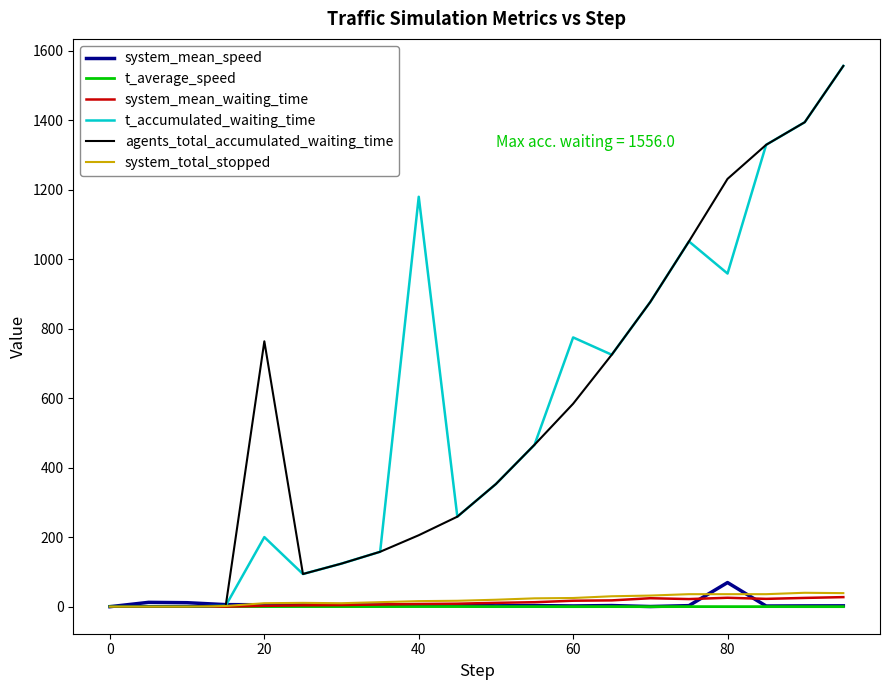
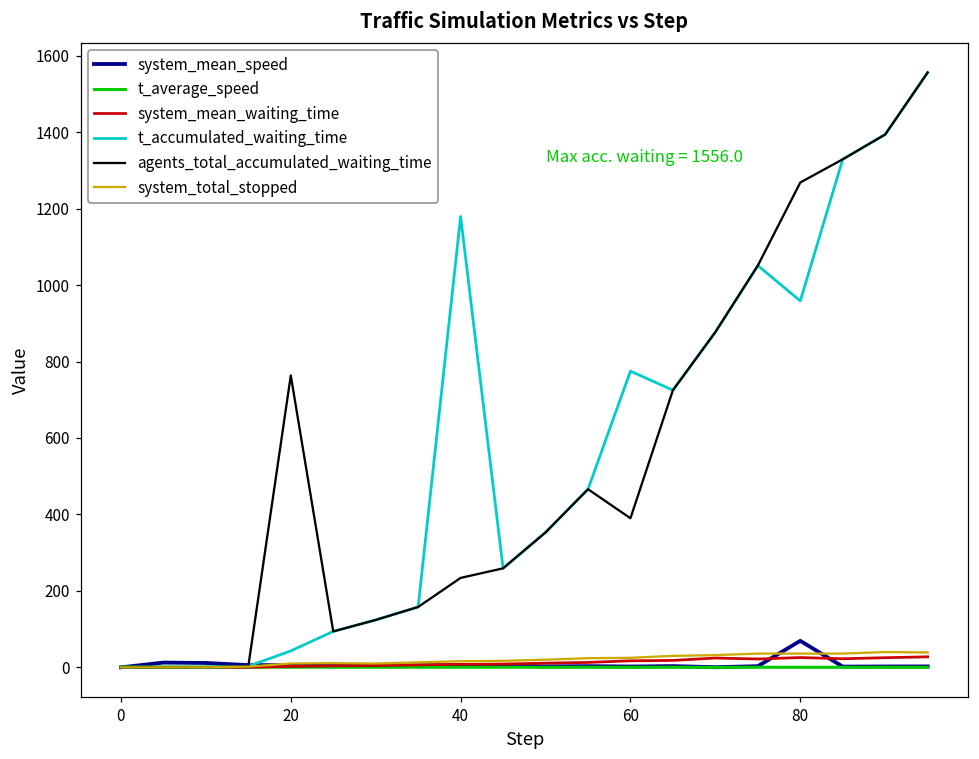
  {
    "system_mean_speed": {
      "80": 70
    },
    "t_average_speed": {
      "80": 0
    },
    "system_mean_waiting_time": {
      "60": 20,
      "80": 30
    },
    "t_accumulated_waiting_time": {
-     "20": 200,
+     "20": 40,
      "40": 1180,
      "60": 770,
      "80": 960
    },
    "agents_total_accumulated_waiting_time": {
      "20": 760,
-     "40": 210,
-     "60": 580,
-     "80": 1230
+     "40": 230,
+     "60": 390,
+     "80": 1270
    },
    "system_total_stopped": {
      "40": 20,
      "60": 30,
      "80": 40
    }
  }
